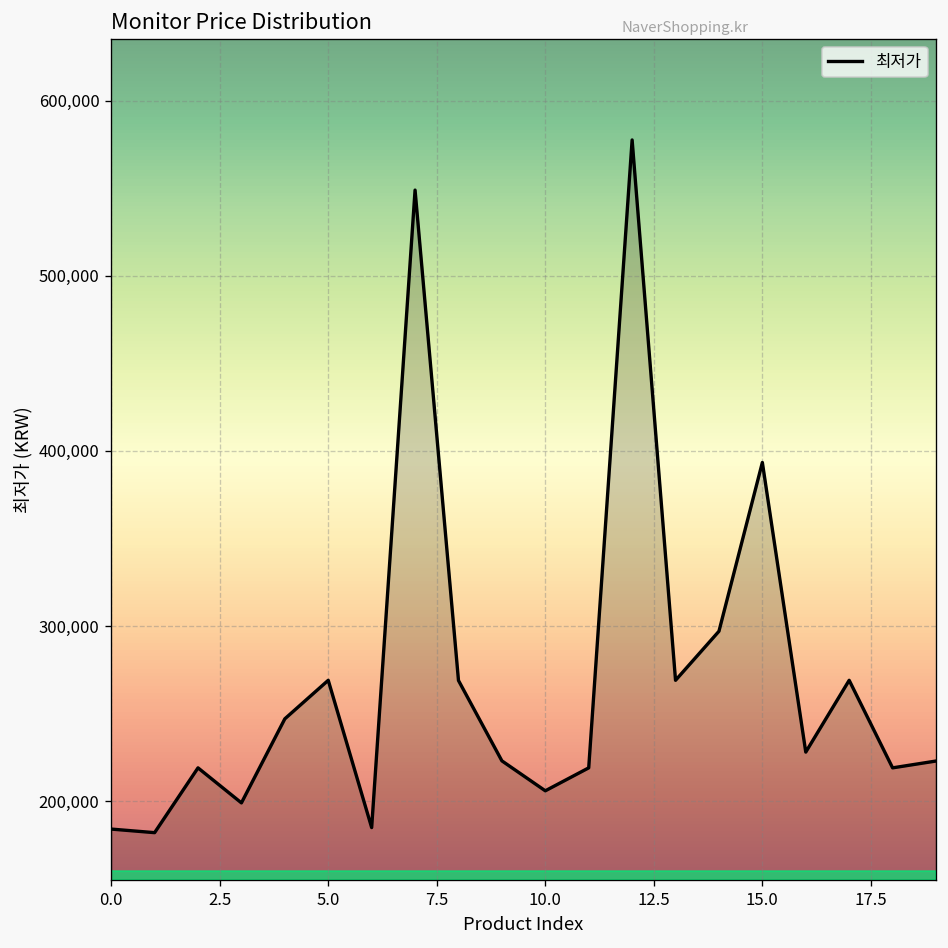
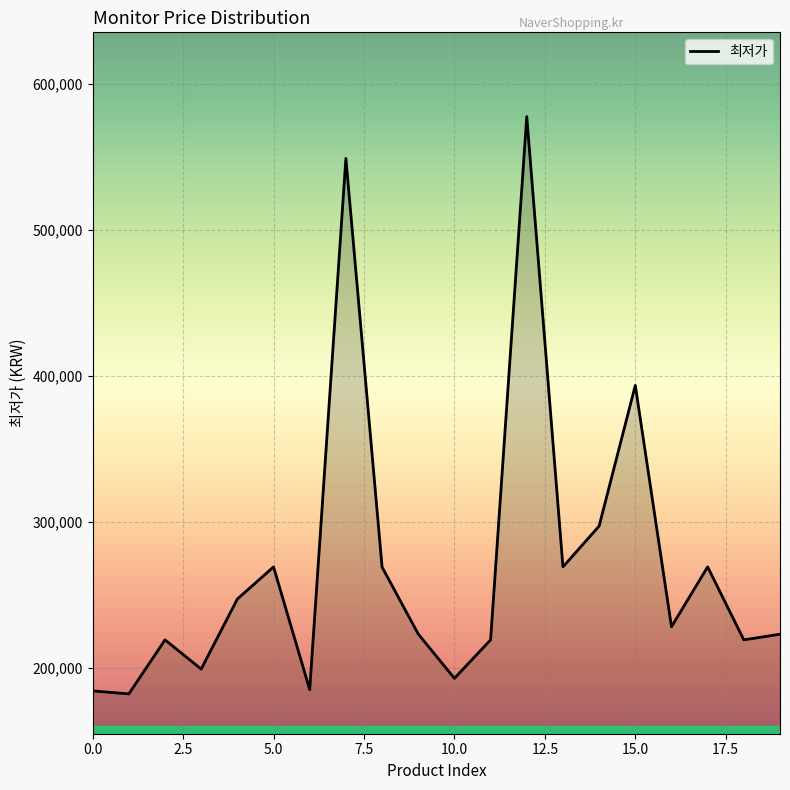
  {
    "0.0": "184,000",
    "5.0": "269,000",
-   "10.0": "206,000",
+   "10.0": "193,000",
    "15.0": "393,000"
  }
